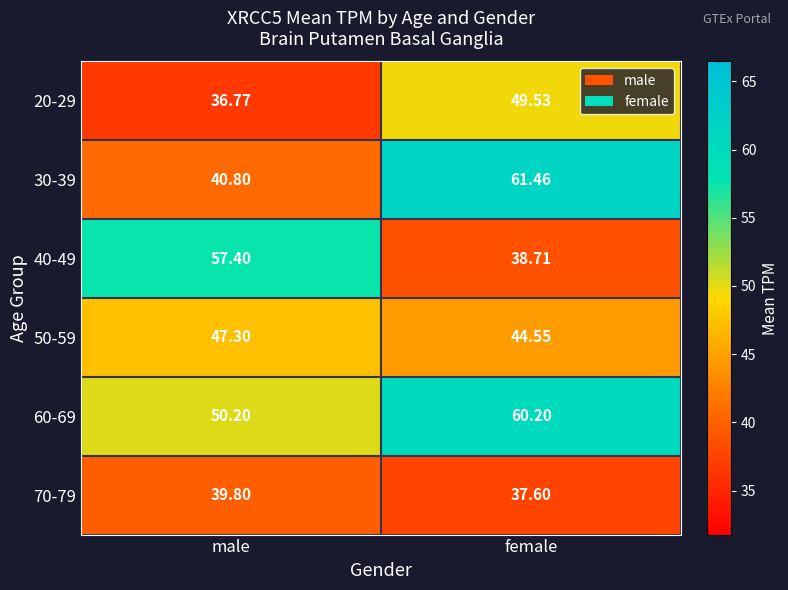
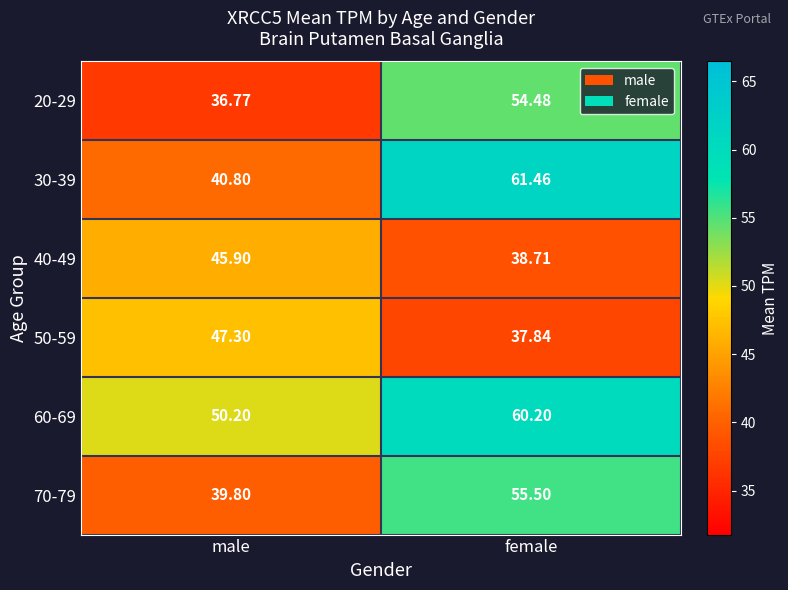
  {
    "20-29": {
      "male": 36.77,
-     "female": 49.53
+     "female": 54.48
    },
    "30-39": {
      "male": 40.80,
      "female": 61.46
    },
    "40-49": {
-     "male": 57.40,
+     "male": 45.90,
      "female": 38.71
    },
    "50-59": {
      "male": 47.30,
-     "female": 44.55
+     "female": 37.84
    },
    "60-69": {
      "male": 50.20,
      "female": 60.20
    },
    "70-79": {
      "male": 39.80,
-     "female": 37.60
+     "female": 55.50
    }
  }
